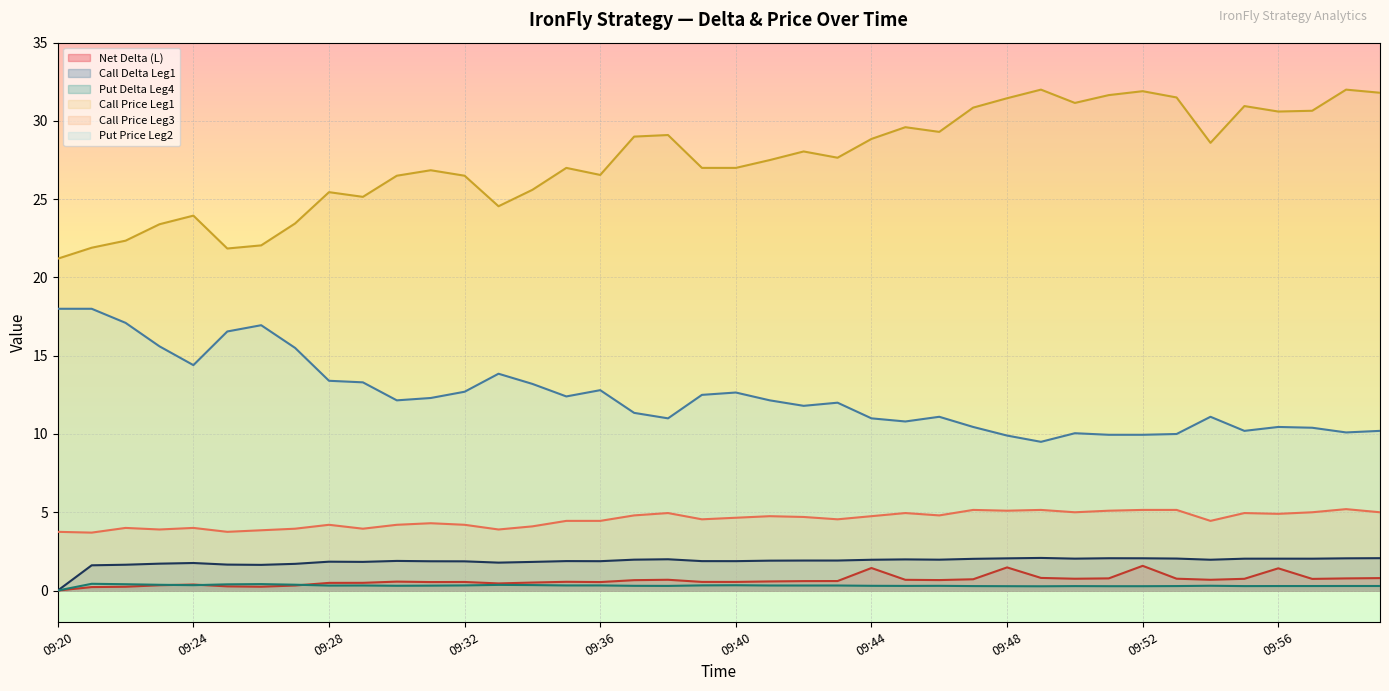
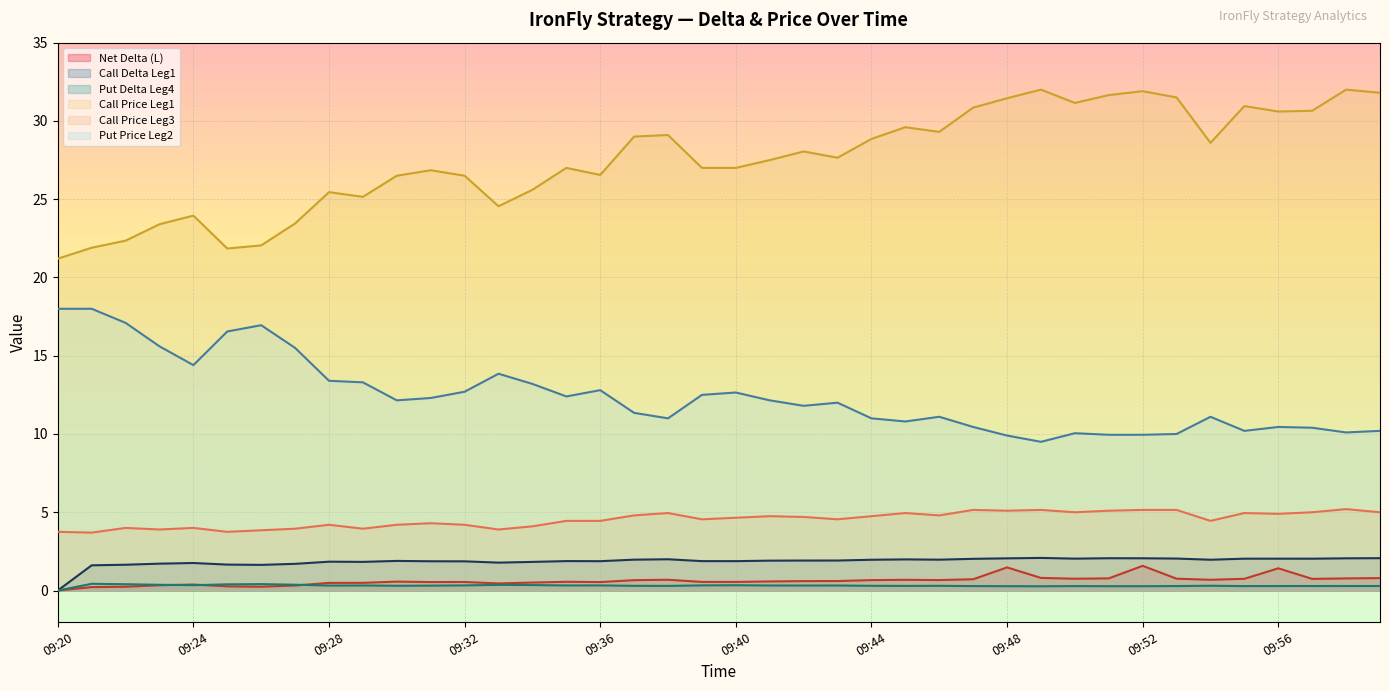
  {
    "Net Delta (L)": {
      "09:28": 0.5,
      "09:32": 0.5,
      "09:36": 0.5,
      "09:40": 0.5,
-     "09:44": 1.4,
+     "09:44": 0.7,
      "09:48": 1.5,
      "09:52": 1.6,
      "09:56": 1.4
    }
  }
